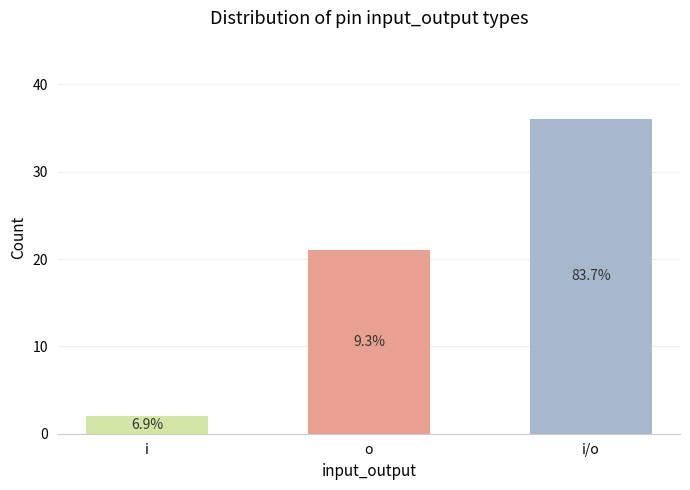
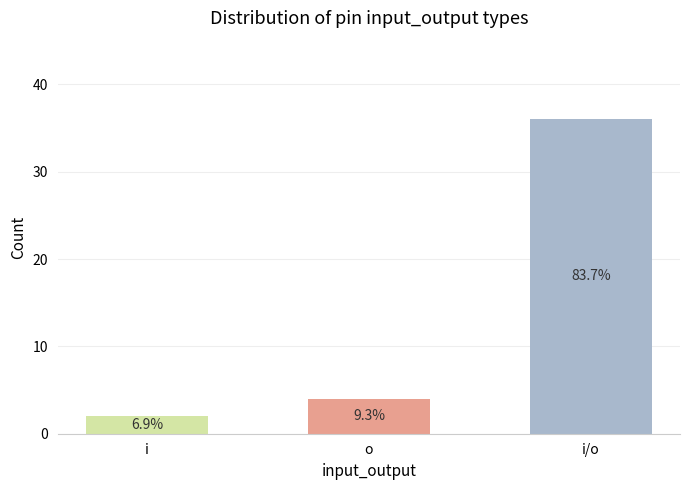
  {
-   "o": 21
+   "o": 4
  }
